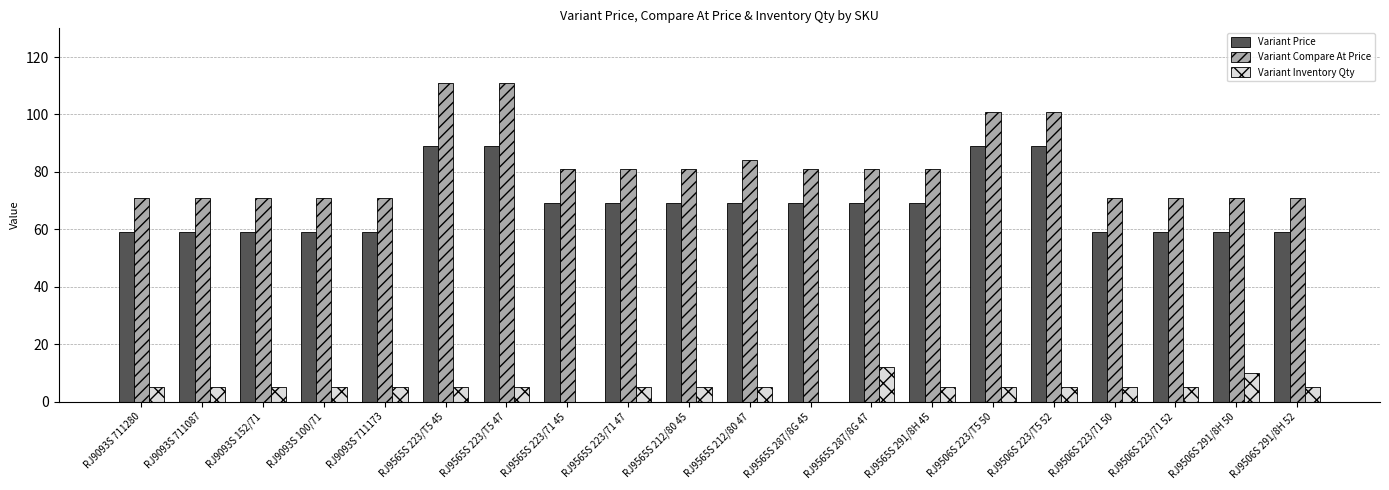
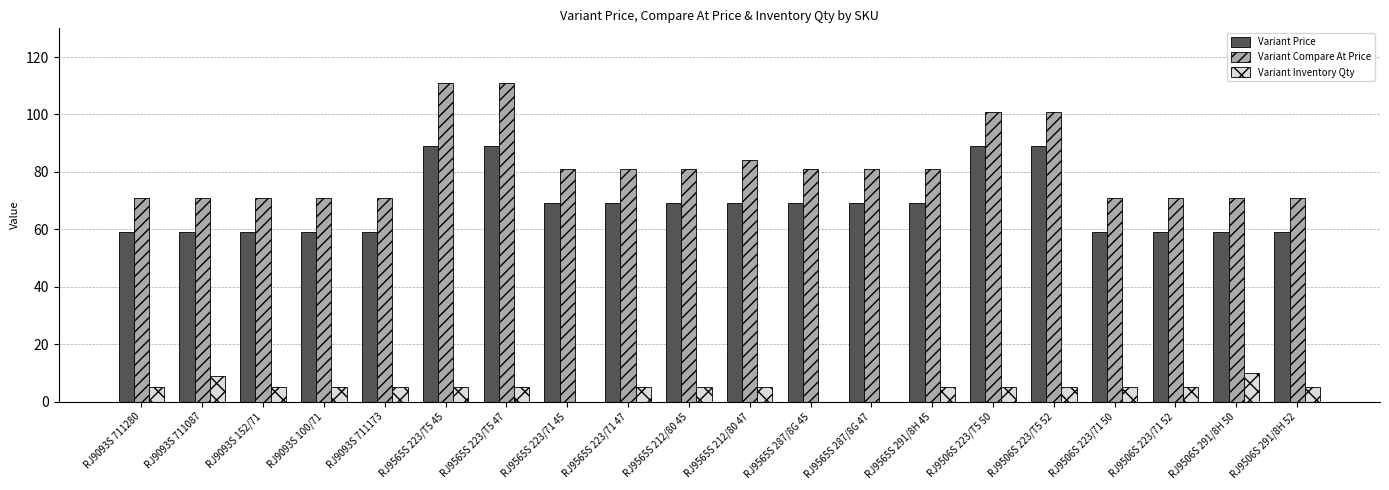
  {
    "Variant Price": {
      "RJ9093S 711280": 59,
      "RJ9093S 711087": 59,
      "RJ9093S 152/71": 59,
      "RJ9093S 100/71": 59,
      "RJ9093S 711173": 59,
      "RJ9565S 223/T5 45": 89,
      "RJ9565S 223/T5 47": 89,
      "RJ9565S 223/71 45": 69,
      "RJ9565S 223/71 47": 69,
      "RJ9565S 212/80 45": 69,
      "RJ9565S 212/80 47": 69,
      "RJ9565S 287/8G 45": 69,
      "RJ9565S 287/8G 47": 69,
      "RJ9565S 291/8H 45": 69,
      "RJ9506S 223/T5 50": 89,
      "RJ9506S 223/T5 52": 89,
      "RJ9506S 223/71 50": 59,
      "RJ9506S 223/71 52": 59,
      "RJ9506S 291/8H 50": 59,
      "RJ9506S 291/8H 52": 59
    },
    "Variant Compare At Price": {
      "RJ9093S 711280": 71,
      "RJ9093S 711087": 71,
      "RJ9093S 152/71": 71,
      "RJ9093S 100/71": 71,
      "RJ9093S 711173": 71,
      "RJ9565S 223/T5 45": 111,
      "RJ9565S 223/T5 47": 111,
      "RJ9565S 223/71 45": 81,
      "RJ9565S 223/71 47": 81,
      "RJ9565S 212/80 45": 81,
      "RJ9565S 212/80 47": 84,
      "RJ9565S 287/8G 45": 81,
      "RJ9565S 287/8G 47": 81,
      "RJ9565S 291/8H 45": 81,
      "RJ9506S 223/T5 50": 101,
      "RJ9506S 223/T5 52": 101,
      "RJ9506S 223/71 50": 71,
      "RJ9506S 223/71 52": 71,
      "RJ9506S 291/8H 50": 71,
      "RJ9506S 291/8H 52": 71
    },
    "Variant Inventory Qty": {
      "RJ9093S 711280": 5,
-     "RJ9093S 711087": 5,
+     "RJ9093S 711087": 9,
      "RJ9093S 152/71": 5,
      "RJ9093S 100/71": 5,
      "RJ9093S 711173": 5,
      "RJ9565S 223/T5 45": 5,
      "RJ9565S 223/T5 47": 5,
      "RJ9565S 223/71 45": 0,
      "RJ9565S 223/71 47": 5,
      "RJ9565S 212/80 45": 5,
      "RJ9565S 212/80 47": 5,
      "RJ9565S 287/8G 45": 0,
-     "RJ9565S 287/8G 47": 12,
+     "RJ9565S 287/8G 47": 0,
      "RJ9565S 291/8H 45": 5,
      "RJ9506S 223/T5 50": 5,
      "RJ9506S 223/T5 52": 5,
      "RJ9506S 223/71 50": 5,
      "RJ9506S 223/71 52": 5,
      "RJ9506S 291/8H 50": 10,
      "RJ9506S 291/8H 52": 5
    }
  }
